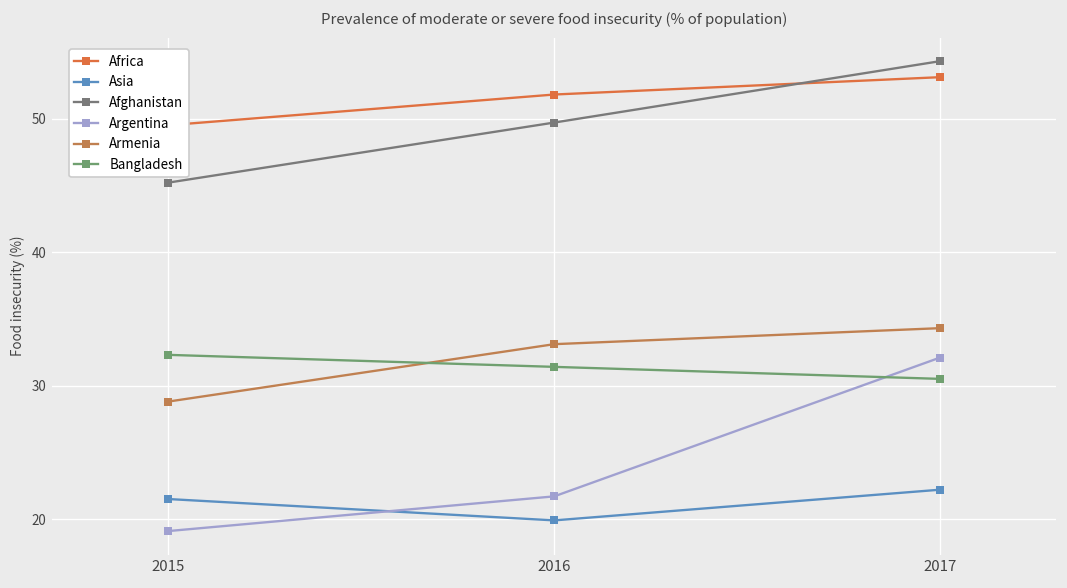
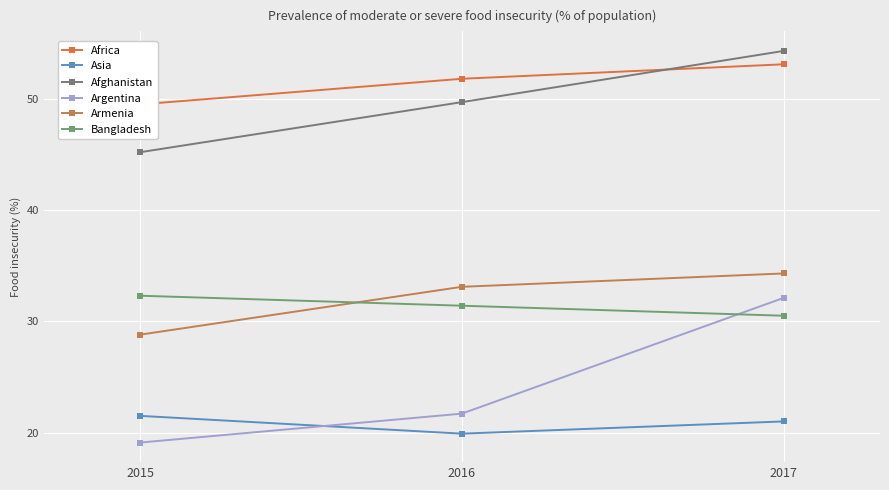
  {
    "Asia": {
      "2015": 21.5,
      "2016": 19.9,
-     "2017": 22.2
+     "2017": 21.0
    },
    "Argentina": {
      "2015": 19.1,
      "2016": 21.7,
      "2017": 32.1
    }
  }
